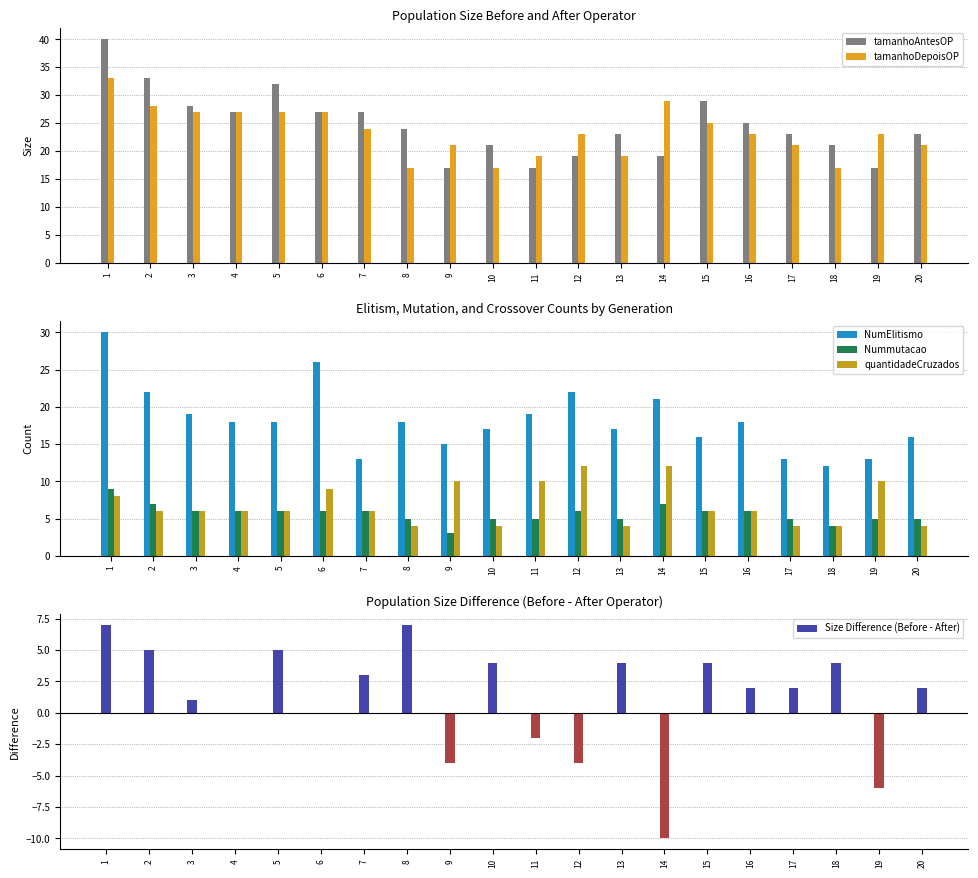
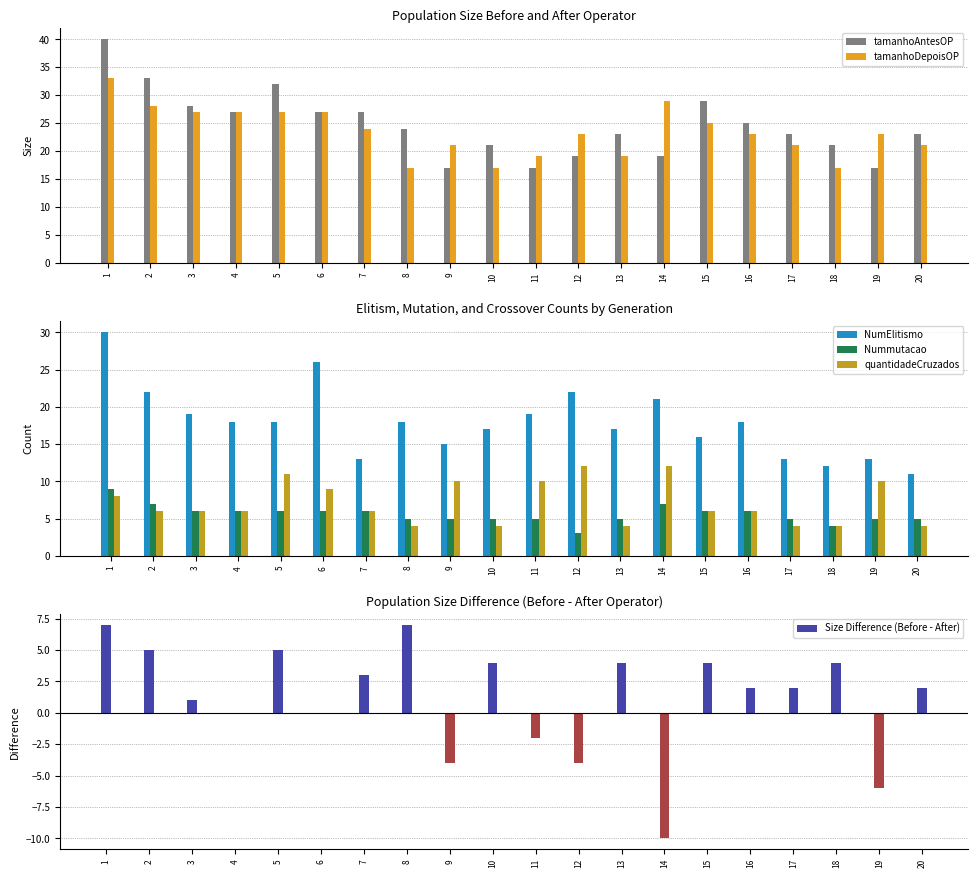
  {
    "Population Size Before and After Operator": {
      "tamanhoAntesOP": {
        "1": 40,
        "2": 33,
        "3": 28,
        "4": 27,
        "5": 32,
        "6": 27,
        "7": 27,
        "8": 24,
        "9": 17,
        "10": 21,
        "11": 17,
        "12": 19,
        "13": 23,
        "14": 19,
        "15": 29,
        "16": 25,
        "17": 23,
        "18": 21,
        "19": 17,
        "20": 23
      },
      "tamanhoDepoisOP": {
        "1": 33,
        "2": 28,
        "3": 27,
        "4": 27,
        "5": 27,
        "6": 27,
        "7": 24,
        "8": 17,
        "9": 21,
        "10": 17,
        "11": 19,
        "12": 23,
        "13": 19,
        "14": 29,
        "15": 25,
        "16": 23,
        "17": 21,
        "18": 17,
        "19": 23,
        "20": 21
      }
    },
    "Elitism, Mutation, and Crossover Counts by Generation": {
      "NumElitismo": {
        "1": 30,
        "2": 22,
        "3": 19,
        "4": 18,
        "5": 18,
        "6": 26,
        "7": 13,
        "8": 18,
        "9": 15,
        "10": 17,
        "11": 19,
        "12": 22,
        "13": 17,
        "14": 21,
        "15": 16,
        "16": 18,
        "17": 13,
        "18": 12,
        "19": 13,
-       "20": 16
+       "20": 11
      },
      "Nummutacao": {
        "1": 9,
        "2": 7,
        "3": 6,
        "4": 6,
        "5": 6,
        "6": 6,
        "7": 6,
        "8": 5,
-       "9": 3,
+       "9": 5,
        "10": 5,
        "11": 5,
-       "12": 6,
+       "12": 3,
        "13": 5,
        "14": 7,
        "15": 6,
        "16": 6,
        "17": 5,
        "18": 4,
        "19": 5,
        "20": 5
      },
      "quantidadeCruzados": {
        "1": 8,
        "2": 6,
        "3": 6,
        "4": 6,
-       "5": 6,
+       "5": 11,
        "6": 9,
        "7": 6,
        "8": 4,
        "9": 10,
        "10": 4,
        "11": 10,
        "12": 12,
        "13": 4,
        "14": 12,
        "15": 6,
        "16": 6,
        "17": 4,
        "18": 4,
        "19": 10,
        "20": 4
      }
    },
    "Population Size Difference (Before - After Operator)": {
      "1": 7.0,
      "2": 5.0,
      "3": 1.0,
      "4": 0.0,
      "5": 5.0,
      "6": 0.0,
      "7": 3.0,
      "8": 7.0,
      "9": -4.0,
      "10": 4.0,
      "11": -2.0,
      "12": -4.0,
      "13": 4.0,
      "14": -10.0,
      "15": 4.0,
      "16": 2.0,
      "17": 2.0,
      "18": 4.0,
      "19": -6.0,
      "20": 2.0
    }
  }
